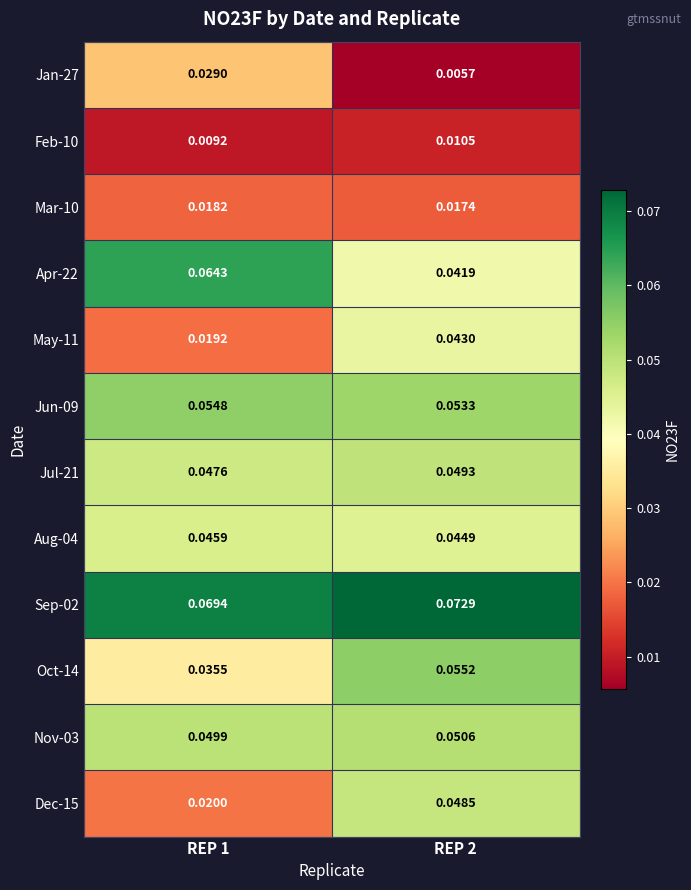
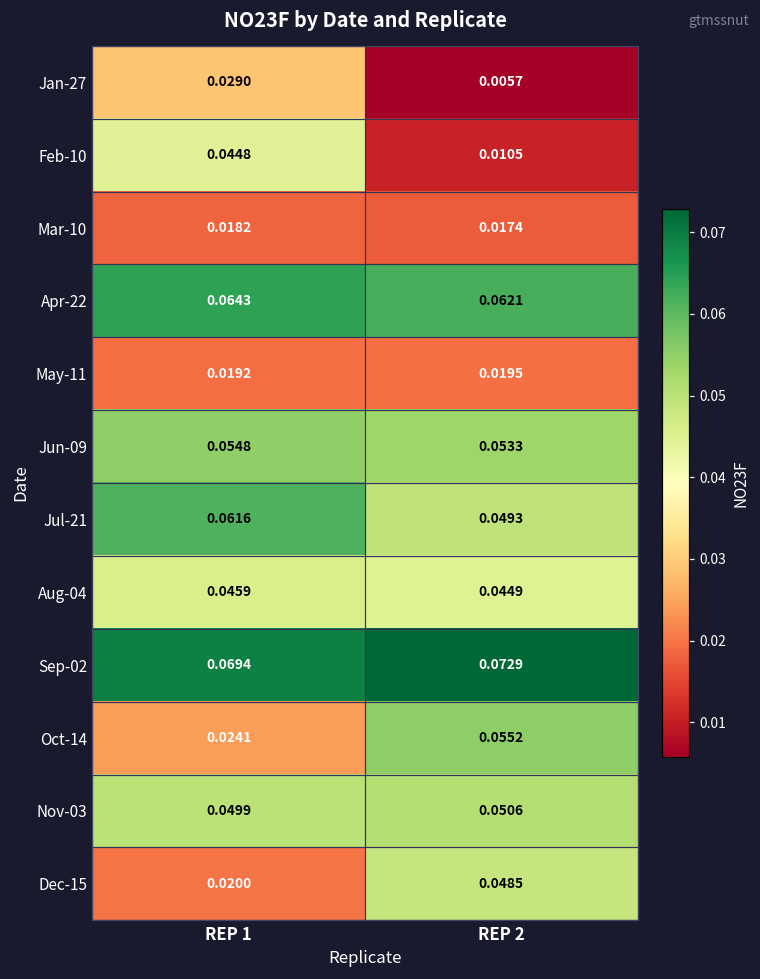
  {
    "Jan-27": {
      "REP 1": 0.0290,
      "REP 2": 0.0057
    },
    "Feb-10": {
-     "REP 1": 0.0092,
+     "REP 1": 0.0448,
      "REP 2": 0.0105
    },
    "Mar-10": {
      "REP 1": 0.0182,
      "REP 2": 0.0174
    },
    "Apr-22": {
      "REP 1": 0.0643,
-     "REP 2": 0.0419
+     "REP 2": 0.0621
    },
    "May-11": {
      "REP 1": 0.0192,
-     "REP 2": 0.0430
+     "REP 2": 0.0195
    },
    "Jun-09": {
      "REP 1": 0.0548,
      "REP 2": 0.0533
    },
    "Jul-21": {
-     "REP 1": 0.0476,
+     "REP 1": 0.0616,
      "REP 2": 0.0493
    },
    "Aug-04": {
      "REP 1": 0.0459,
      "REP 2": 0.0449
    },
    "Sep-02": {
      "REP 1": 0.0694,
      "REP 2": 0.0729
    },
    "Oct-14": {
-     "REP 1": 0.0355,
+     "REP 1": 0.0241,
      "REP 2": 0.0552
    },
    "Nov-03": {
      "REP 1": 0.0499,
      "REP 2": 0.0506
    },
    "Dec-15": {
      "REP 1": 0.0200,
      "REP 2": 0.0485
    }
  }
